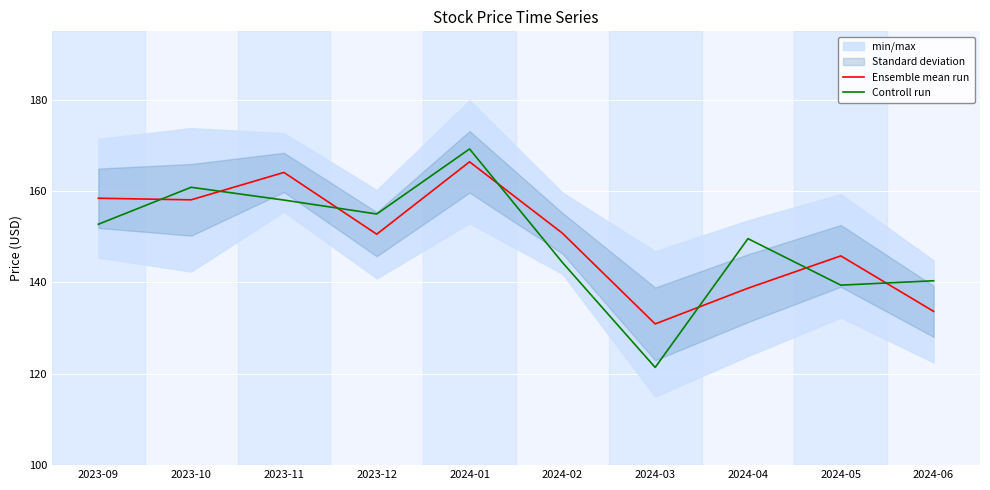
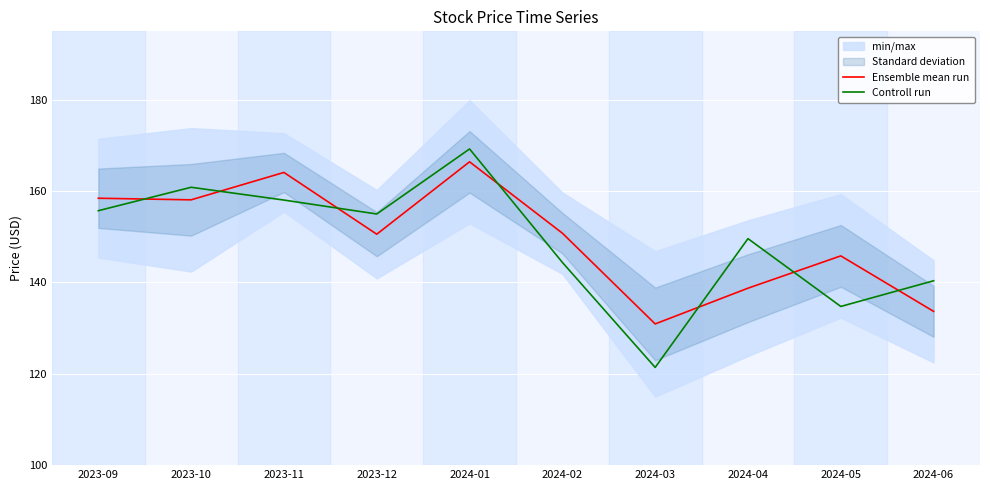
  {
    "Ensemble mean run": {
      "2023-09": 158,
      "2023-10": 158,
      "2023-11": 164,
      "2023-12": 151,
      "2024-01": 166,
      "2024-02": 151,
      "2024-03": 131,
      "2024-04": 139,
      "2024-05": 146,
      "2024-06": 134
    },
    "Controll run": {
-     "2023-09": 153,
+     "2023-09": 156,
      "2023-10": 161,
      "2023-11": 158,
      "2024-01": 169,
      "2024-02": 144,
      "2024-03": 121,
      "2024-04": 150,
-     "2024-05": 139,
+     "2024-05": 135,
      "2024-06": 140
    }
  }
